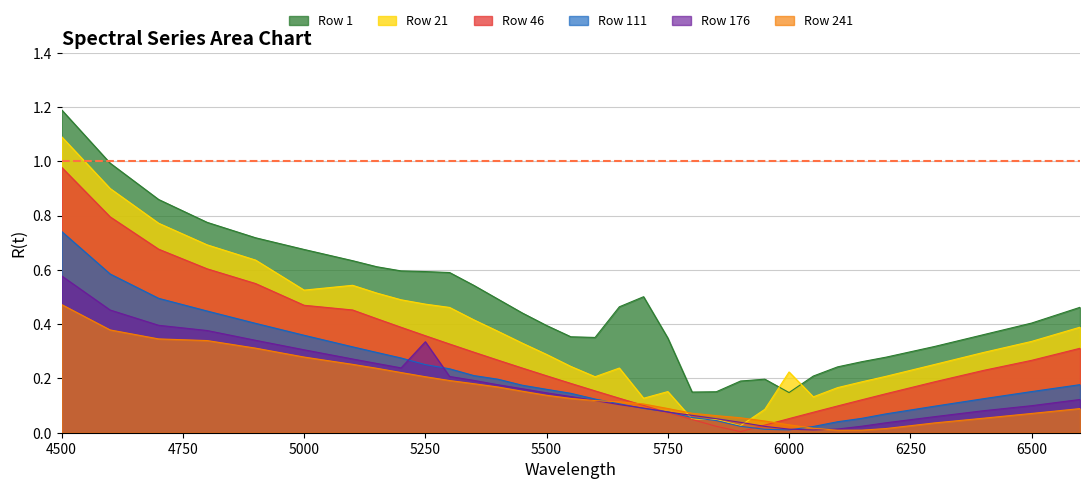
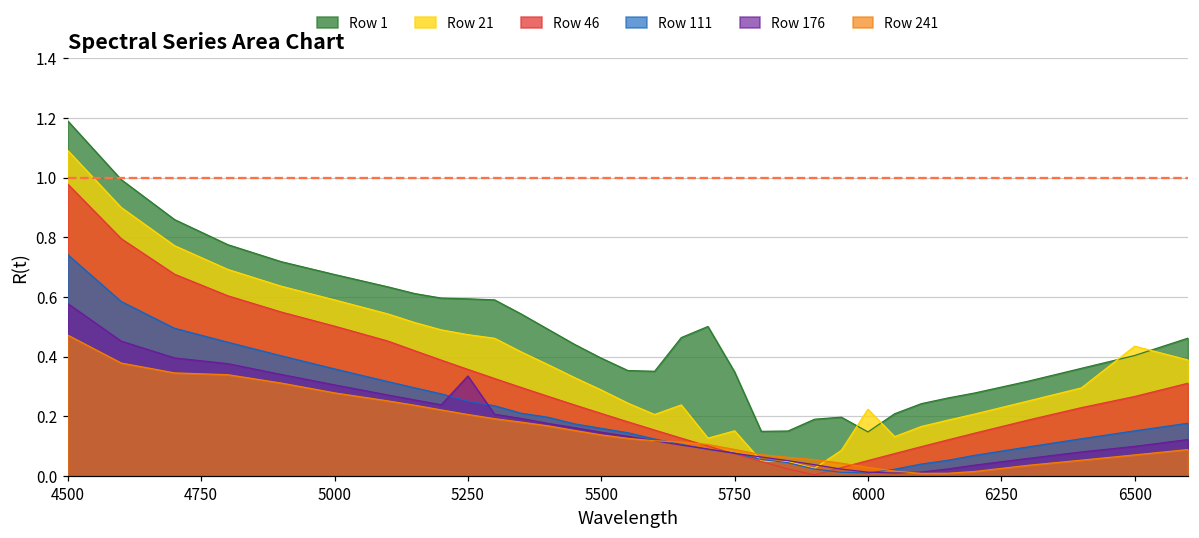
  {
    "Row 1": {
      "4500": 1.19,
      "5000": 0.68,
      "5250": 0.59,
      "5500": 0.40,
      "5750": 0.35,
      "6000": 0.15,
      "6500": 0.40
    },
    "Row 21": {
      "4500": 1.09,
-     "5000": 0.53,
+     "5000": 0.59,
      "5250": 0.47,
      "5500": 0.29,
      "5750": 0.15,
      "6000": 0.22,
-     "6500": 0.34
+     "6500": 0.44
    },
    "Row 46": {
      "4500": 0.98,
-     "5000": 0.47,
+     "5000": 0.50,
      "5250": 0.36,
      "5500": 0.21,
      "6000": 0.05,
      "6500": 0.27
    },
    "Row 111": {
      "4500": 0.74,
      "5000": 0.36,
      "5250": 0.25,
      "5500": 0.16,
      "6500": 0.15
    },
    "Row 176": {
      "4500": 0.58,
      "5000": 0.31,
      "5250": 0.34,
      "6500": 0.10
    },
    "Row 241": {
      "4500": 0.47,
      "5000": 0.28,
      "5250": 0.21,
      "5750": 0.09,
      "6000": 0.03,
      "6500": 0.07
    }
  }
